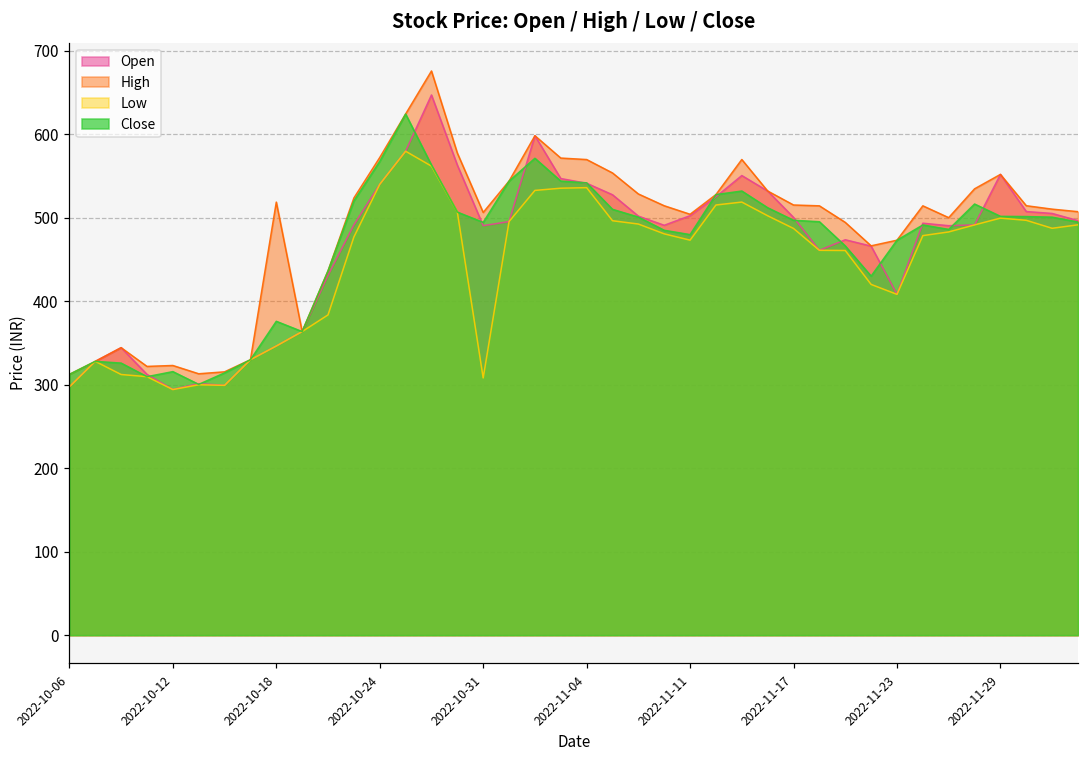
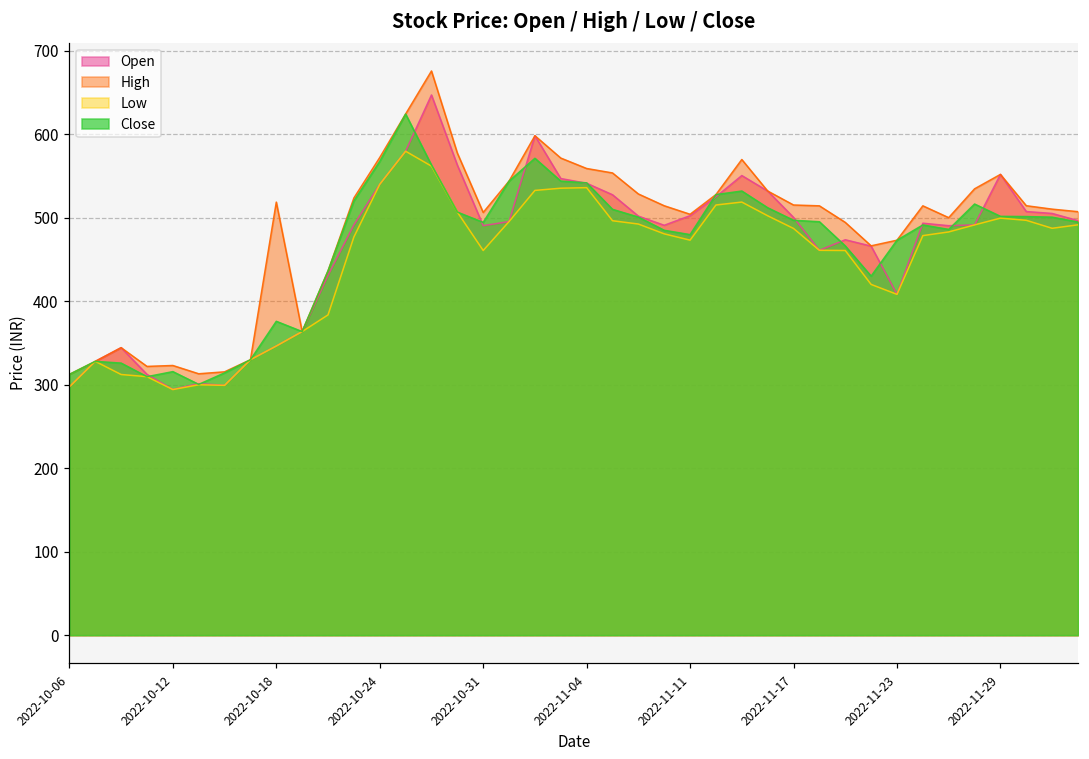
  {
    "Open": {
      "2022-10-31": 490,
      "2022-11-17": 500
    },
    "High": {
      "2022-10-12": 320,
      "2022-10-18": 520,
      "2022-10-24": 570,
      "2022-10-31": 510,
-     "2022-11-04": 570,
+     "2022-11-04": 560,
      "2022-11-17": 520
    },
    "Low": {
-     "2022-10-31": 310,
+     "2022-10-31": 460,
      "2022-11-04": 540,
      "2022-11-11": 470,
      "2022-11-17": 490
    },
    "Close": {
      "2022-10-12": 320,
      "2022-10-18": 380,
      "2022-10-24": 570,
      "2022-10-31": 490,
      "2022-11-11": 480,
      "2022-11-17": 500
    }
  }
